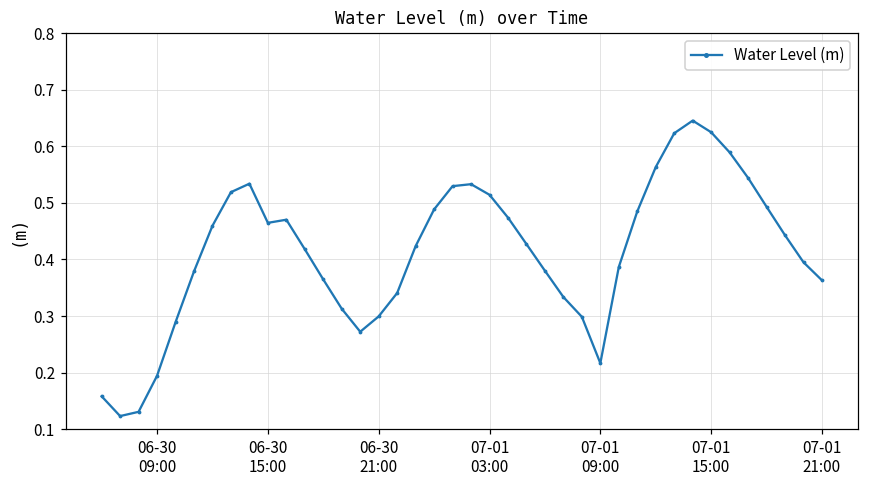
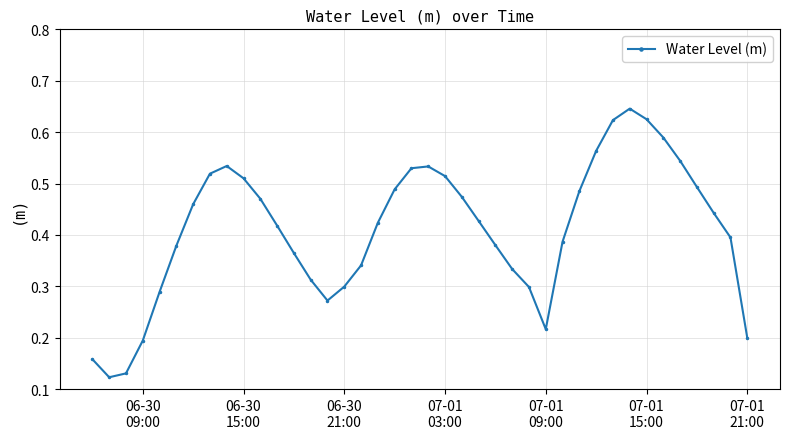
  {
    "06-30 09:00": 0.19,
-   "06-30 15:00": 0.46,
+   "06-30 15:00": 0.51,
    "06-30 21:00": 0.30,
    "07-01 03:00": 0.51,
    "07-01 09:00": 0.22,
    "07-01 15:00": 0.63,
-   "07-01 21:00": 0.36
+   "07-01 21:00": 0.20
  }
